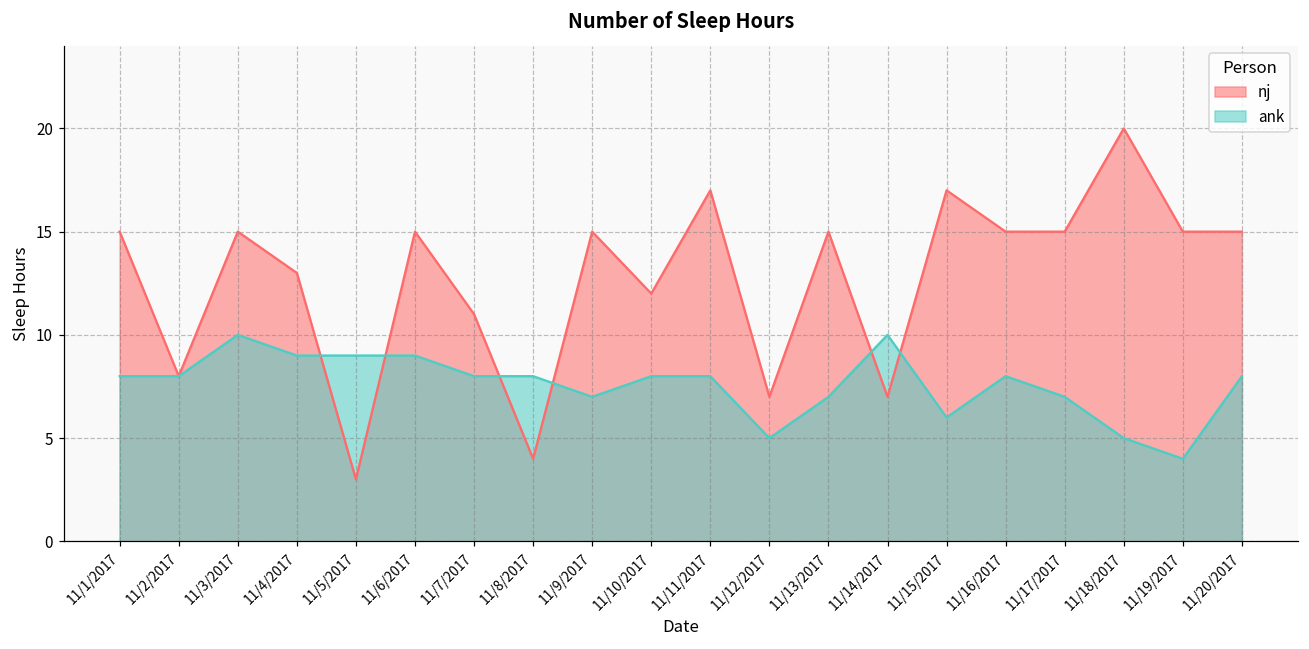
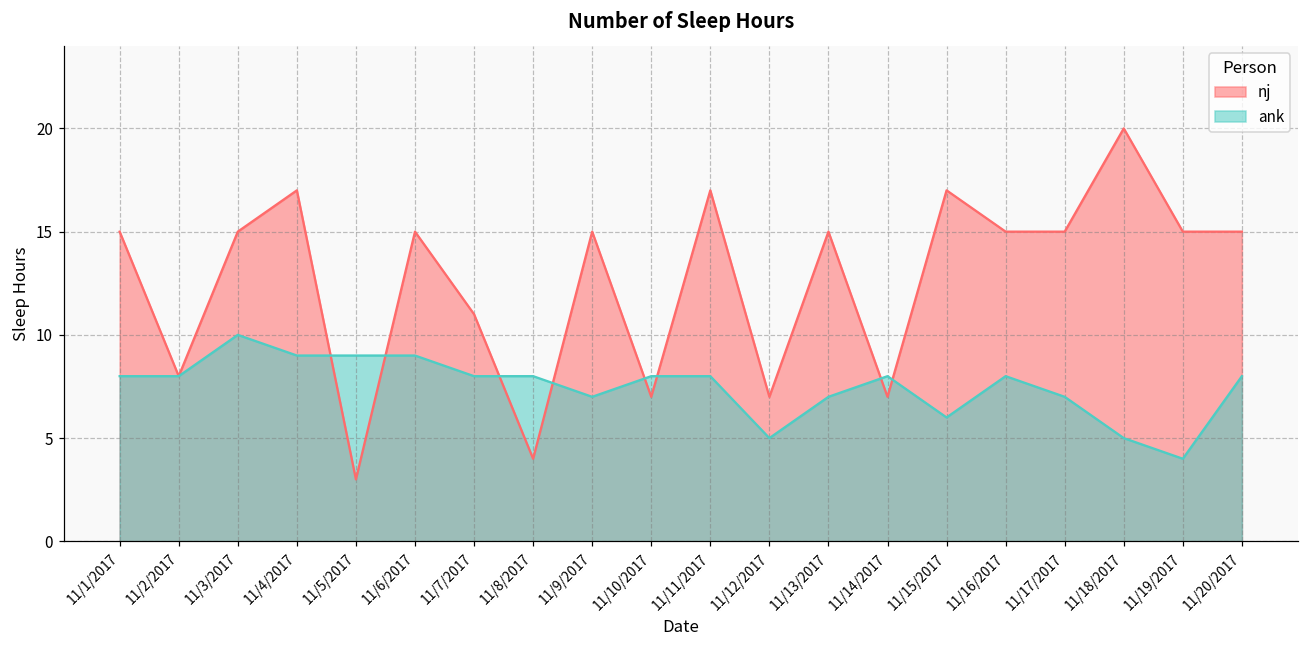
  {
    "nj": {
      "11/1/2017": 15,
      "11/3/2017": 15,
-     "11/4/2017": 13,
+     "11/4/2017": 17,
      "11/5/2017": 3,
      "11/6/2017": 15,
      "11/7/2017": 11,
      "11/8/2017": 4,
      "11/9/2017": 15,
-     "11/10/2017": 12,
+     "11/10/2017": 7,
      "11/11/2017": 17,
      "11/12/2017": 7,
      "11/13/2017": 15,
      "11/14/2017": 7,
      "11/15/2017": 17,
      "11/16/2017": 15,
      "11/17/2017": 15,
      "11/18/2017": 20,
      "11/19/2017": 15,
      "11/20/2017": 15
    },
    "ank": {
      "11/1/2017": 8,
      "11/3/2017": 10,
      "11/4/2017": 9,
      "11/5/2017": 9,
      "11/6/2017": 9,
      "11/7/2017": 8,
      "11/8/2017": 8,
      "11/9/2017": 7,
      "11/10/2017": 8,
      "11/11/2017": 8,
      "11/12/2017": 5,
      "11/13/2017": 7,
-     "11/14/2017": 10,
+     "11/14/2017": 8,
      "11/15/2017": 6,
      "11/16/2017": 8,
      "11/17/2017": 7,
      "11/18/2017": 5,
      "11/19/2017": 4,
      "11/20/2017": 8
    }
  }
